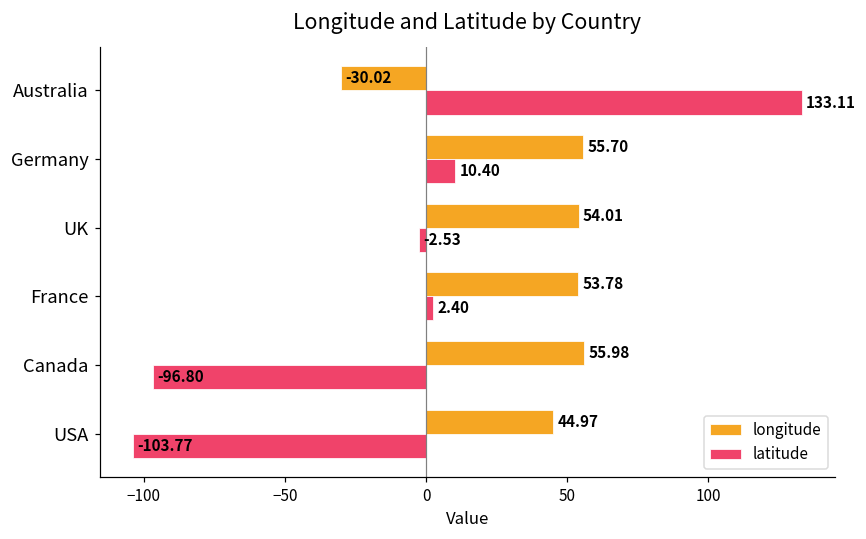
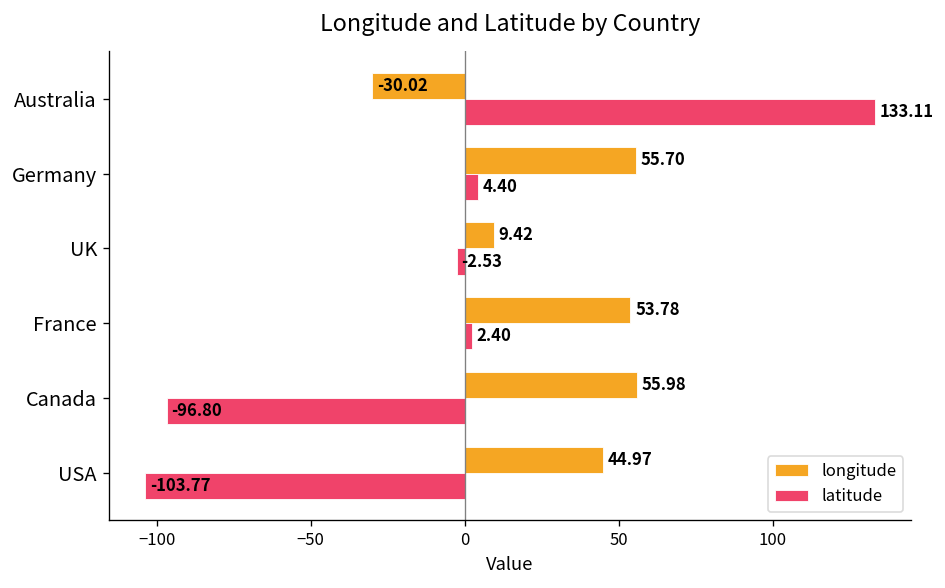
  {
    "longitude": {
      "Australia": -30.02,
      "Germany": 55.70,
-     "UK": 54.01,
+     "UK": 9.42,
      "France": 53.78,
      "Canada": 55.98,
      "USA": 44.97
    },
    "latitude": {
      "Australia": 133.11,
-     "Germany": 10.40,
+     "Germany": 4.40,
      "UK": -2.53,
      "France": 2.40,
      "Canada": -96.80,
      "USA": -103.77
    }
  }
